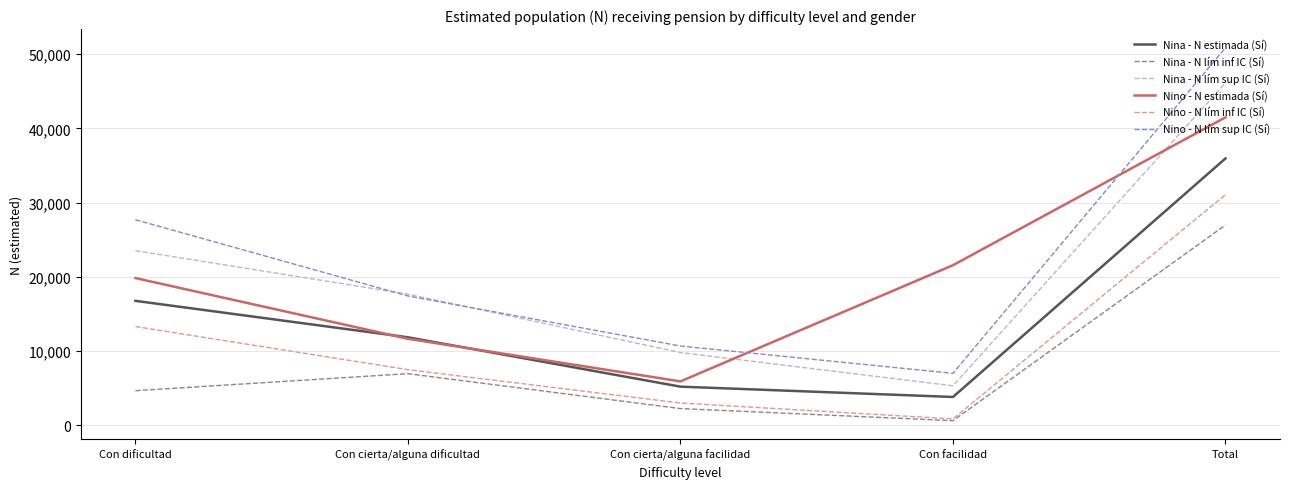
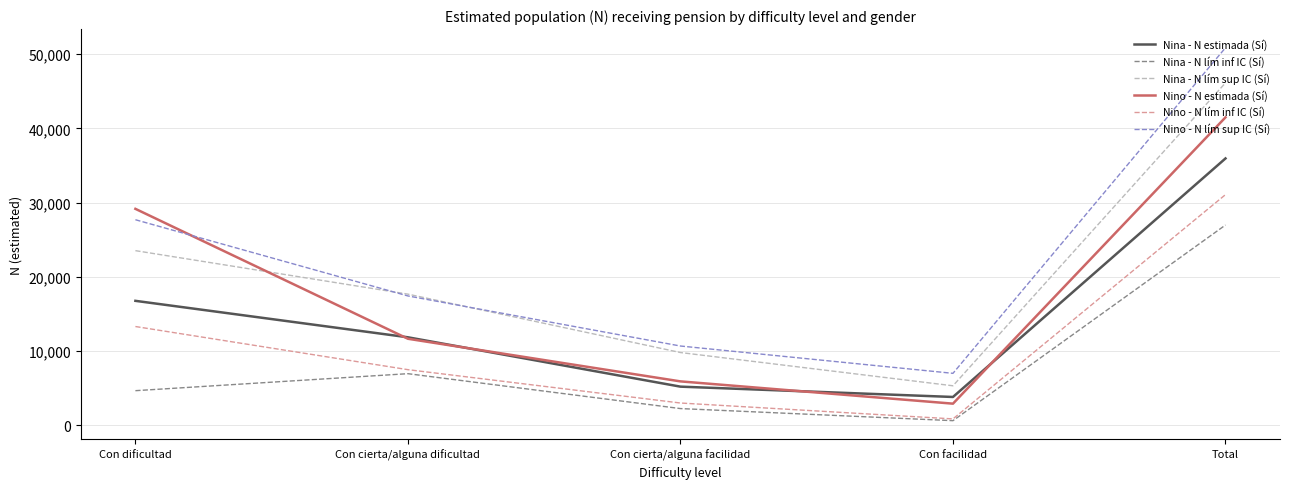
  {
    "Nina - N estimada (Sí)": {
      "Con dificultad": "17,000",
      "Con cierta/alguna facilidad": "5,000",
      "Con facilidad": "4,000",
      "Total": "36,000"
    },
    "Nina - N lím inf IC (Sí)": {
      "Con dificultad": "5,000",
      "Con cierta/alguna dificultad": "7,000",
      "Con cierta/alguna facilidad": "2,000",
      "Total": "27,000"
    },
    "Nino - N estimada (Sí)": {
-     "Con dificultad": "20,000",
+     "Con dificultad": "29,000",
      "Con cierta/alguna facilidad": "6,000",
-     "Con facilidad": "22,000",
+     "Con facilidad": "3,000",
      "Total": "41,000"
    },
    "Nino - N lím sup IC (Sí)": {
      "Con dificultad": "28,000",
      "Con cierta/alguna facilidad": "11,000",
      "Con facilidad": "7,000",
      "Total": "51,000"
    }
  }
